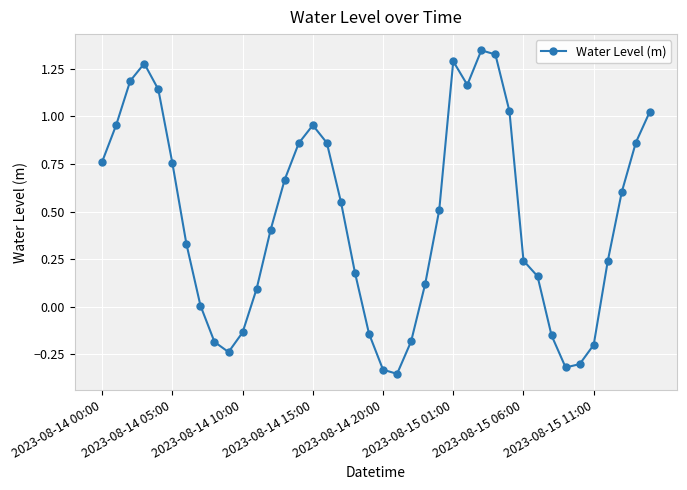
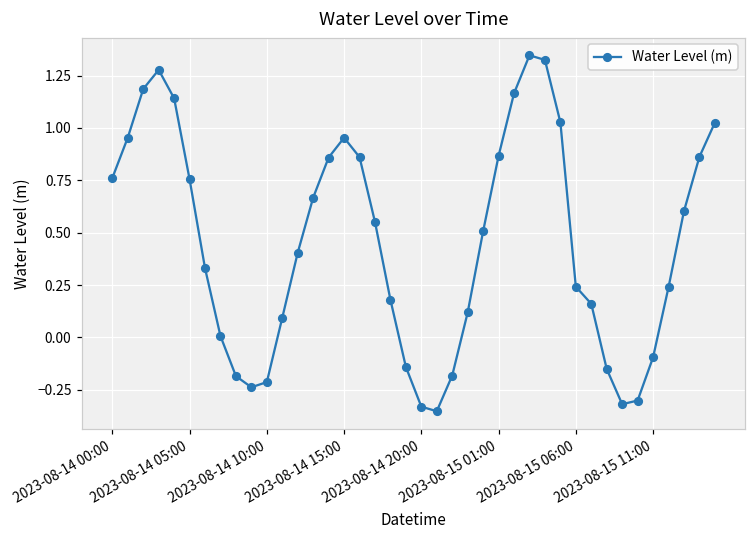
  {
    "2023-08-14 00:00": 0.76,
    "2023-08-14 05:00": 0.76,
-   "2023-08-14 10:00": -0.13,
+   "2023-08-14 10:00": -0.21,
    "2023-08-14 15:00": 0.95,
    "2023-08-14 20:00": -0.33,
-   "2023-08-15 01:00": 1.29,
+   "2023-08-15 01:00": 0.87,
    "2023-08-15 06:00": 0.24,
-   "2023-08-15 11:00": -0.20
+   "2023-08-15 11:00": -0.09
  }
